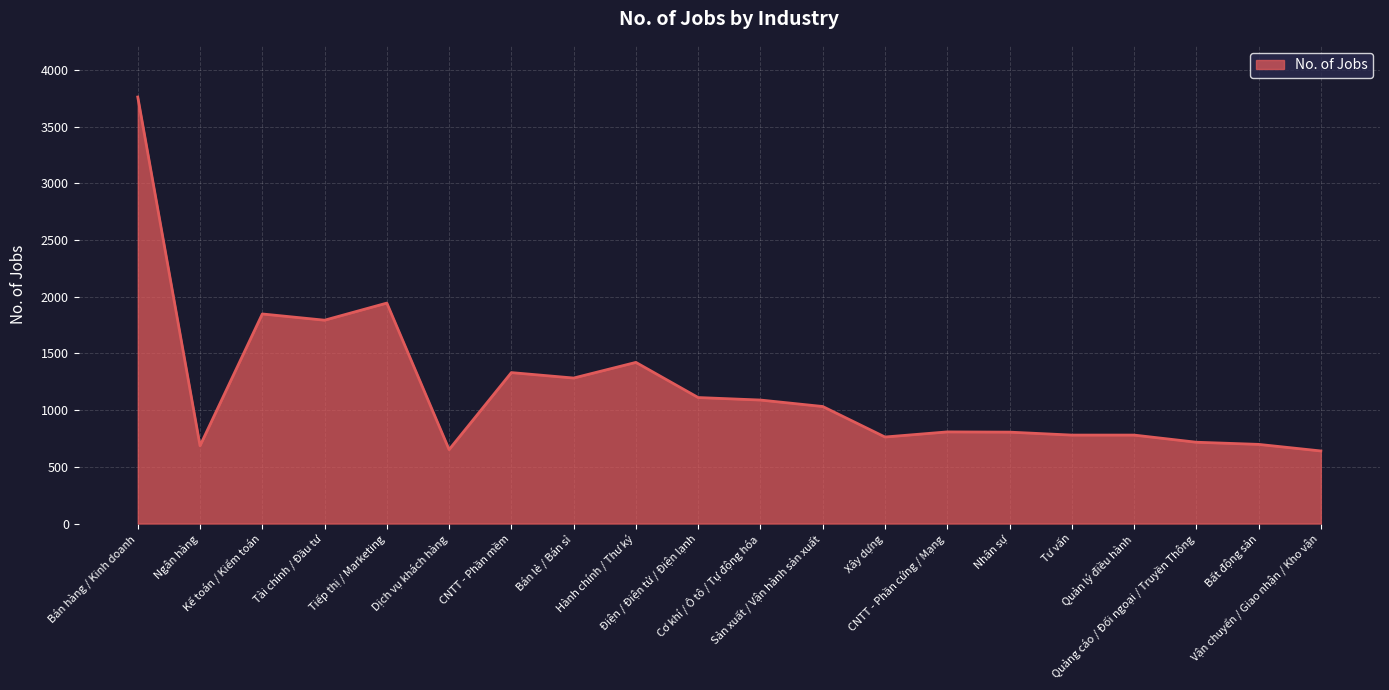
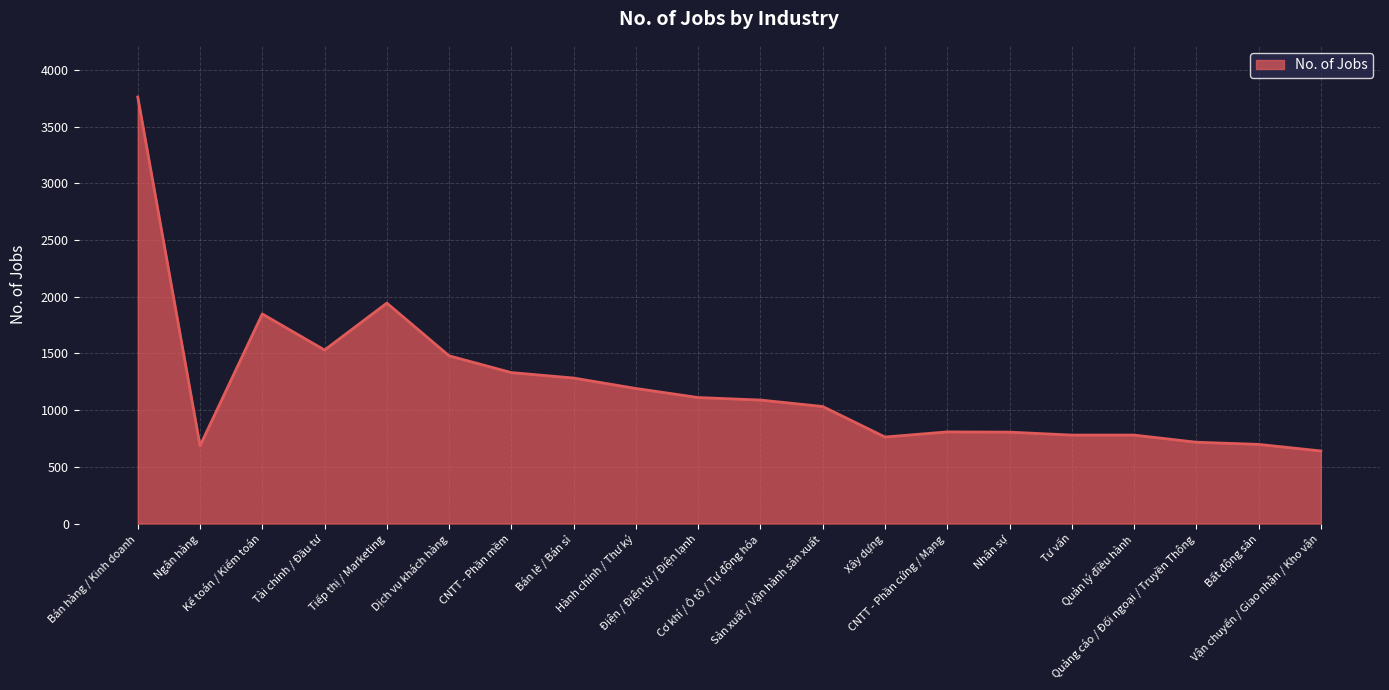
  {
    "Bán hàng / Kinh doanh": 3760,
    "Ngân hàng": 690,
    "Kế toán / Kiểm toán": 1850,
-   "Tài chính / Đầu tư": 1790,
+   "Tài chính / Đầu tư": 1530,
    "Tiếp thị / Marketing": 1940,
-   "Dịch vụ khách hàng": 650,
+   "Dịch vụ khách hàng": 1480,
    "CNTT - Phần mềm": 1330,
    "Bán lẻ / Bán sỉ": 1280,
-   "Hành chính / Thư ký": 1420,
+   "Hành chính / Thư ký": 1190,
    "Điện / Điện tử / Điện lạnh": 1110,
    "Cơ khí / Ô tô / Tự động hóa": 1090,
    "Sản xuất / Vận hành sản xuất": 1030,
    "Xây dựng": 760,
    "CNTT - Phần cứng / Mạng": 810,
    "Nhân sự": 810,
    "Tư vấn": 780,
    "Quản lý điều hành": 780,
    "Quảng cáo / Đối ngoại / Truyền Thông": 720,
    "Bất động sản": 700,
    "Vận chuyển / Giao nhận / Kho vận": 640
  }
